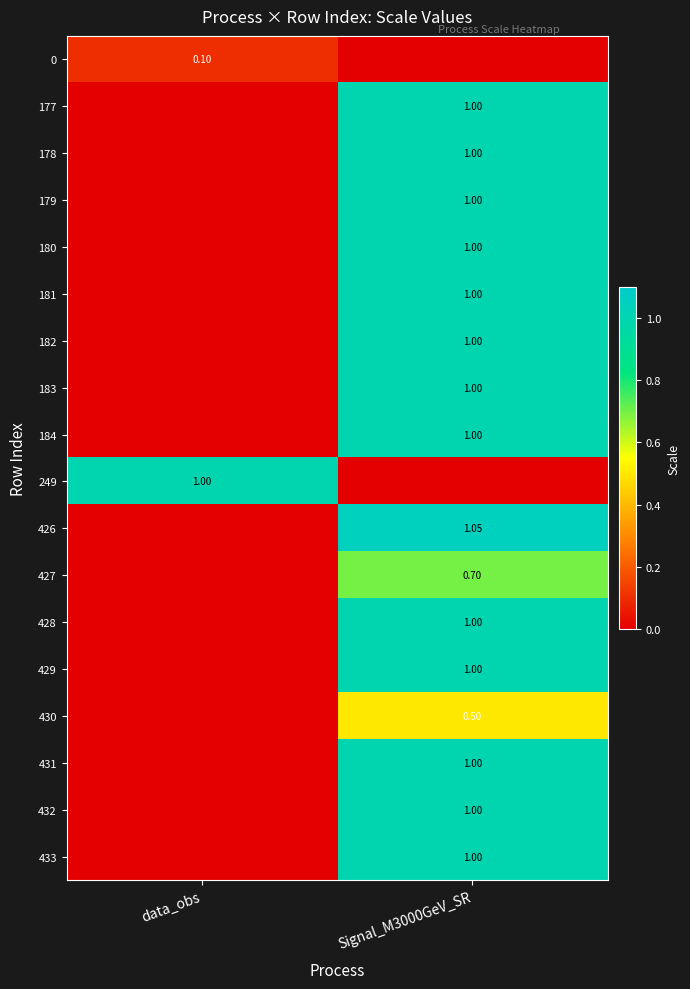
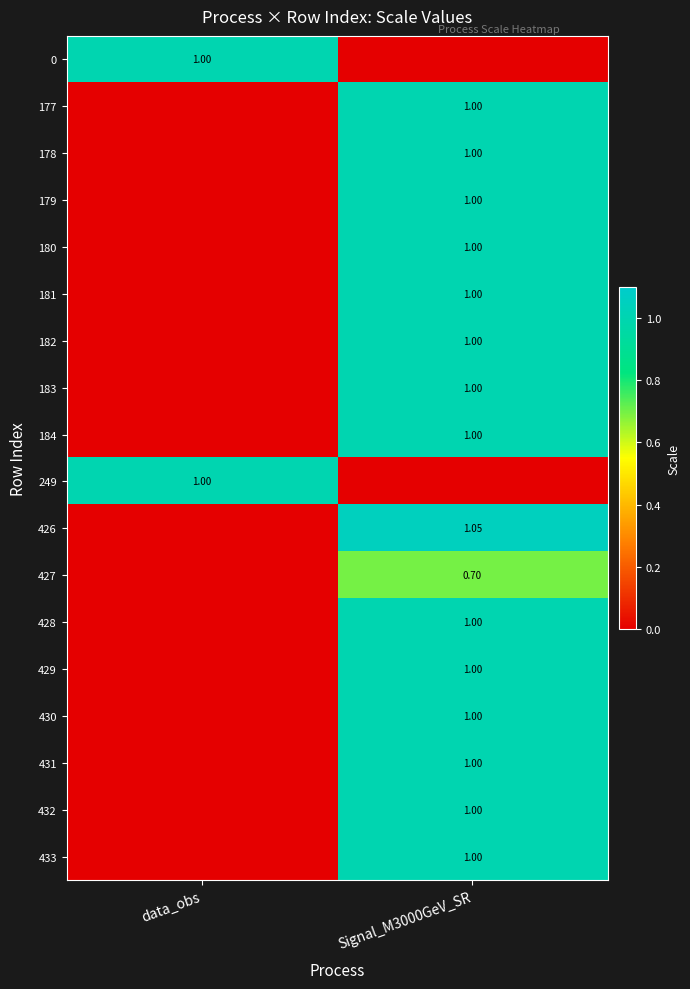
  {
    "0": {
-     "data_obs": 0.10
+     "data_obs": 1.00
    },
    "177": {
      "Signal_M3000GeV_SR": 1.00
    },
    "178": {
      "Signal_M3000GeV_SR": 1.00
    },
    "179": {
      "Signal_M3000GeV_SR": 1.00
    },
    "180": {
      "Signal_M3000GeV_SR": 1.00
    },
    "181": {
      "Signal_M3000GeV_SR": 1.00
    },
    "182": {
      "Signal_M3000GeV_SR": 1.00
    },
    "183": {
      "Signal_M3000GeV_SR": 1.00
    },
    "184": {
      "Signal_M3000GeV_SR": 1.00
    },
    "249": {
      "data_obs": 1.00
    },
    "426": {
      "Signal_M3000GeV_SR": 1.05
    },
    "427": {
      "Signal_M3000GeV_SR": 0.70
    },
    "428": {
      "Signal_M3000GeV_SR": 1.00
    },
    "429": {
      "Signal_M3000GeV_SR": 1.00
    },
    "430": {
-     "Signal_M3000GeV_SR": 0.50
+     "Signal_M3000GeV_SR": 1.00
    },
    "431": {
      "Signal_M3000GeV_SR": 1.00
    },
    "432": {
      "Signal_M3000GeV_SR": 1.00
    },
    "433": {
      "Signal_M3000GeV_SR": 1.00
    }
  }
